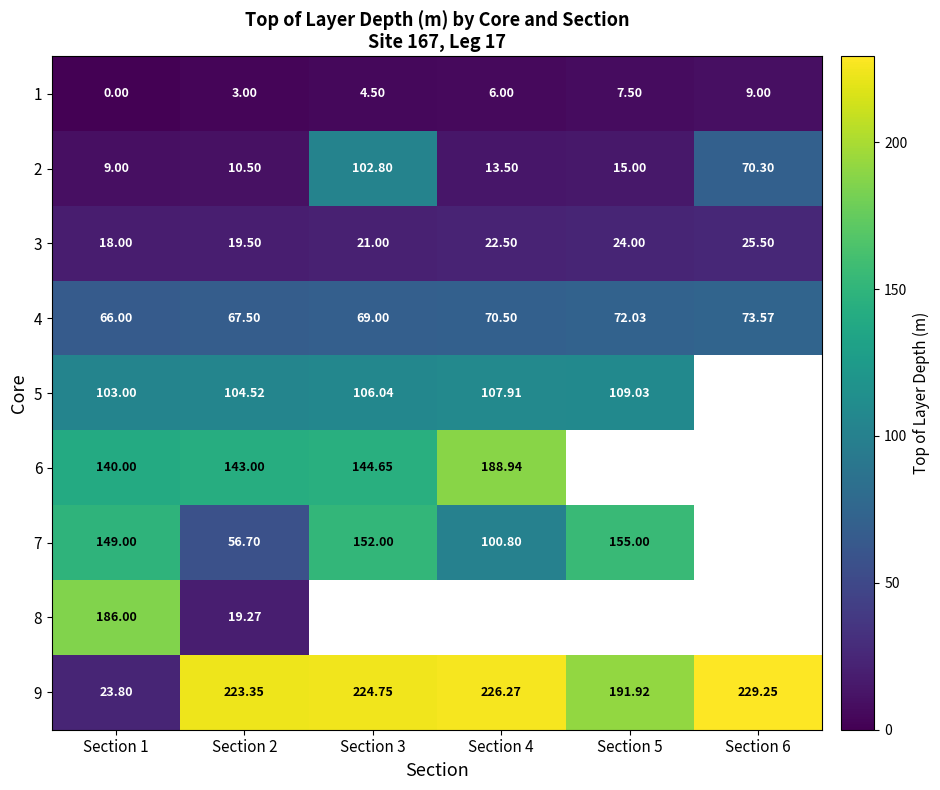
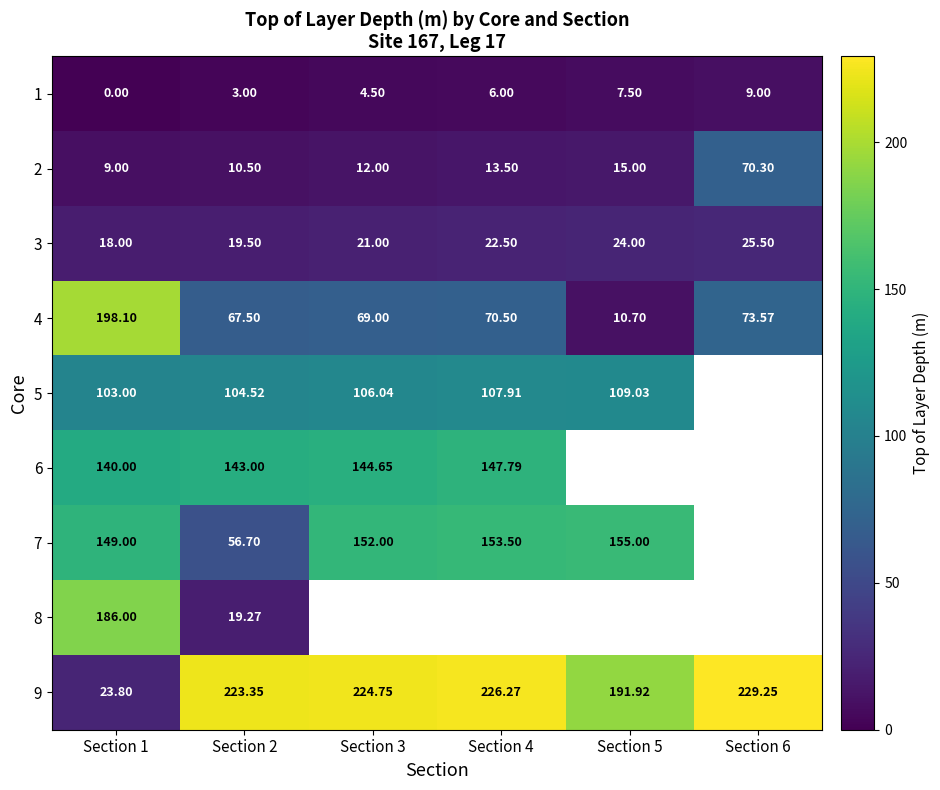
  {
    "1": {
      "Section 1": 0.00,
      "Section 2": 3.00,
      "Section 3": 4.50,
      "Section 4": 6.00,
      "Section 5": 7.50,
      "Section 6": 9.00
    },
    "2": {
      "Section 1": 9.00,
      "Section 2": 10.50,
-     "Section 3": 102.80,
+     "Section 3": 12.00,
      "Section 4": 13.50,
      "Section 5": 15.00,
      "Section 6": 70.30
    },
    "3": {
      "Section 1": 18.00,
      "Section 2": 19.50,
      "Section 3": 21.00,
      "Section 4": 22.50,
      "Section 5": 24.00,
      "Section 6": 25.50
    },
    "4": {
-     "Section 1": 66.00,
+     "Section 1": 198.10,
      "Section 2": 67.50,
      "Section 3": 69.00,
      "Section 4": 70.50,
-     "Section 5": 72.03,
+     "Section 5": 10.70,
      "Section 6": 73.57
    },
    "5": {
      "Section 1": 103.00,
      "Section 2": 104.52,
      "Section 3": 106.04,
      "Section 4": 107.91,
      "Section 5": 109.03
    },
    "6": {
      "Section 1": 140.00,
      "Section 2": 143.00,
      "Section 3": 144.65,
-     "Section 4": 188.94
+     "Section 4": 147.79
    },
    "7": {
      "Section 1": 149.00,
      "Section 2": 56.70,
      "Section 3": 152.00,
-     "Section 4": 100.80,
+     "Section 4": 153.50,
      "Section 5": 155.00
    },
    "8": {
      "Section 1": 186.00,
      "Section 2": 19.27
    },
    "9": {
      "Section 1": 23.80,
      "Section 2": 223.35,
      "Section 3": 224.75,
      "Section 4": 226.27,
      "Section 5": 191.92,
      "Section 6": 229.25
    }
  }
